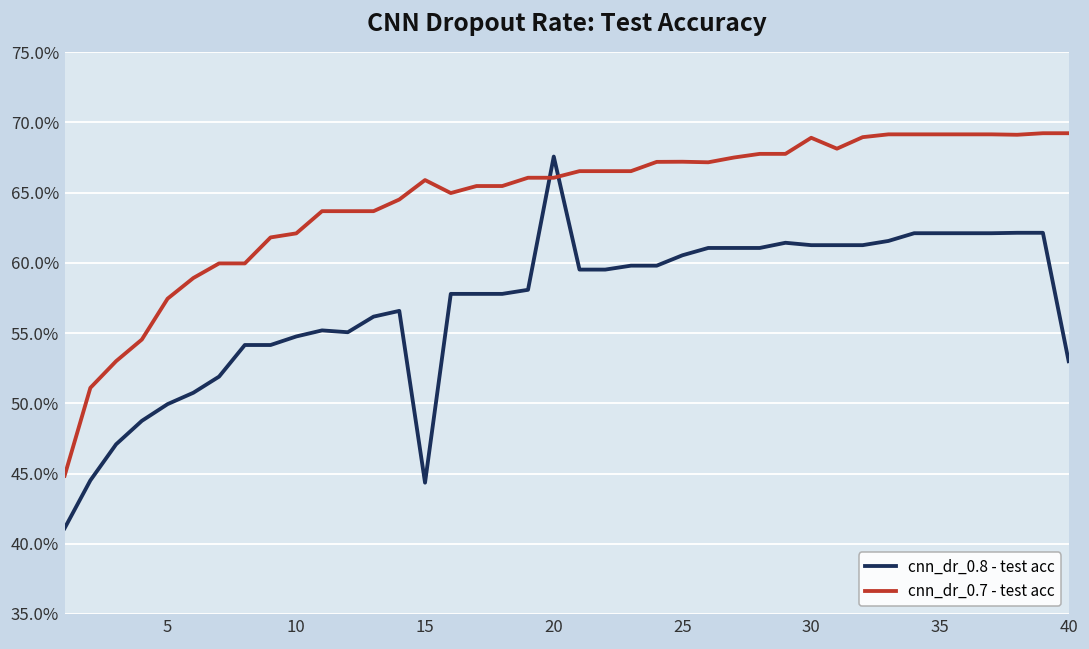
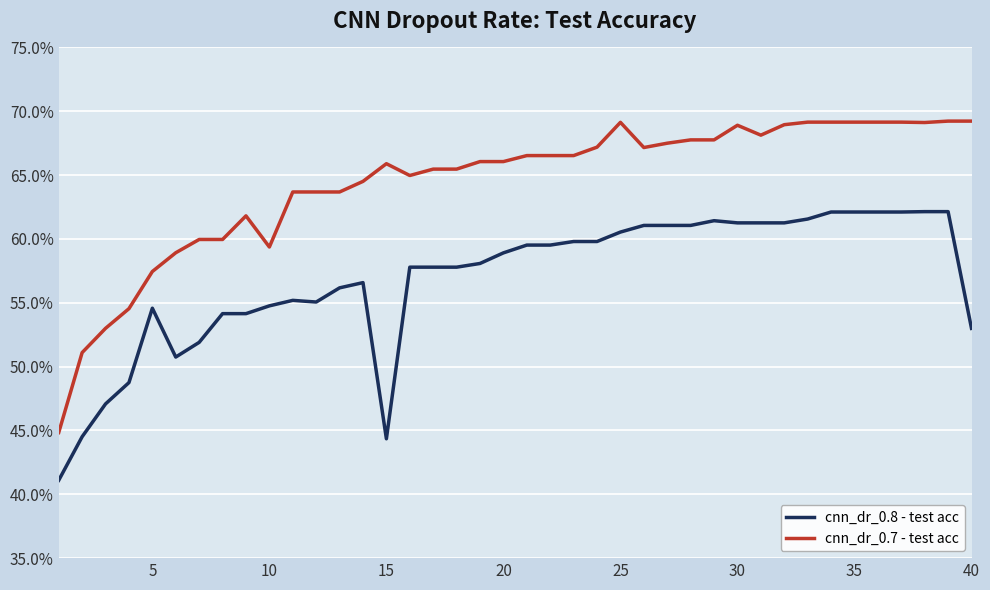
  {
    "cnn_dr_0.8 - test acc": {
-     "5": "49.9%",
+     "5": "54.6%",
      "10": "54.8%",
      "15": "44.3%",
-     "20": "67.6%",
+     "20": "58.9%",
      "25": "60.5%",
      "30": "61.3%",
      "35": "62.1%",
      "40": "53.0%"
    },
    "cnn_dr_0.7 - test acc": {
      "5": "57.4%",
-     "10": "62.1%",
+     "10": "59.4%",
      "15": "65.9%",
      "20": "66.1%",
-     "25": "67.2%",
+     "25": "69.1%",
      "30": "68.9%",
      "35": "69.1%",
      "40": "69.2%"
    }
  }
